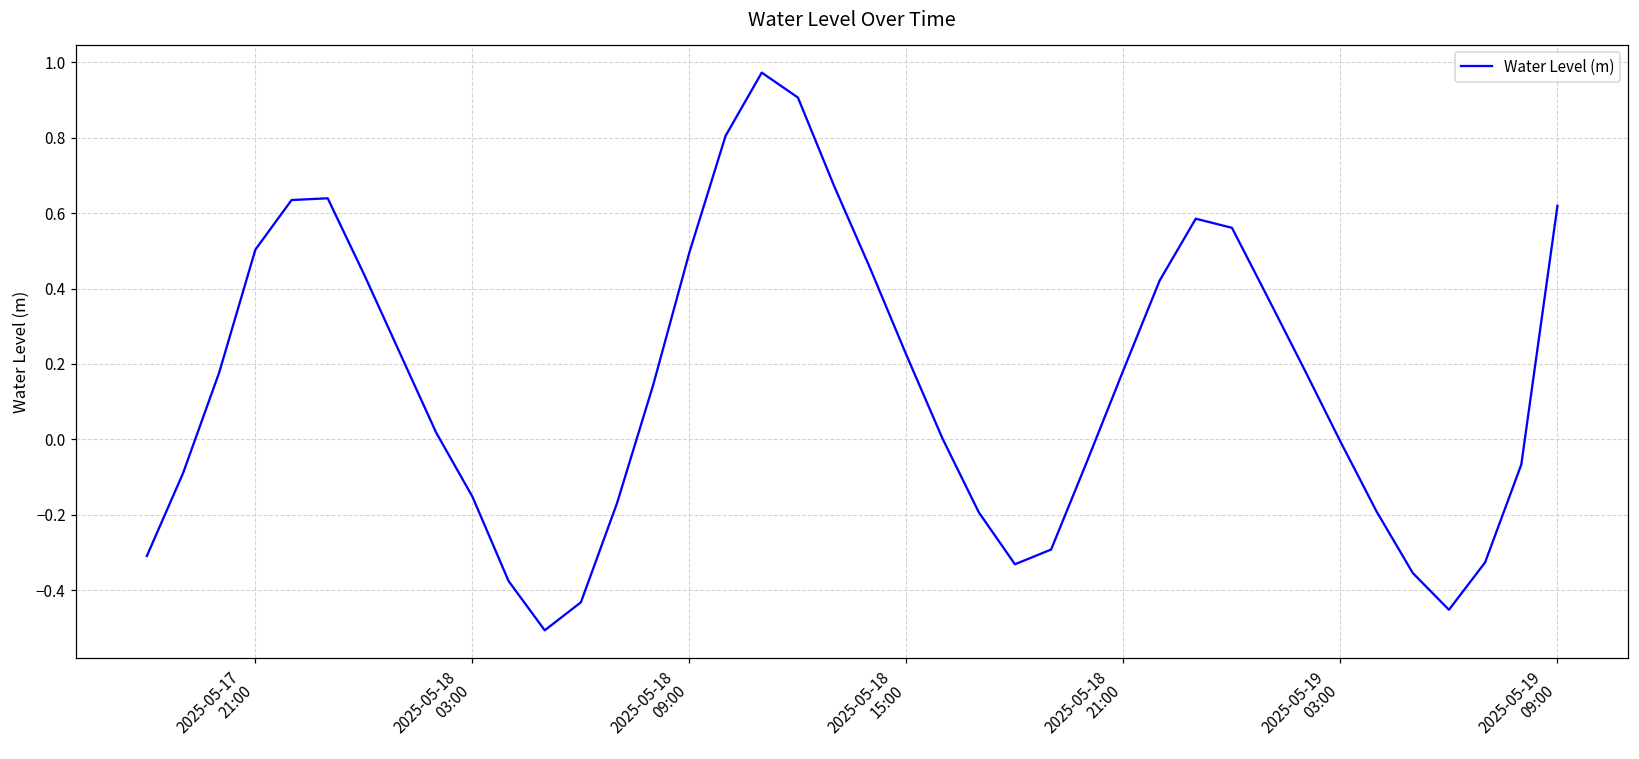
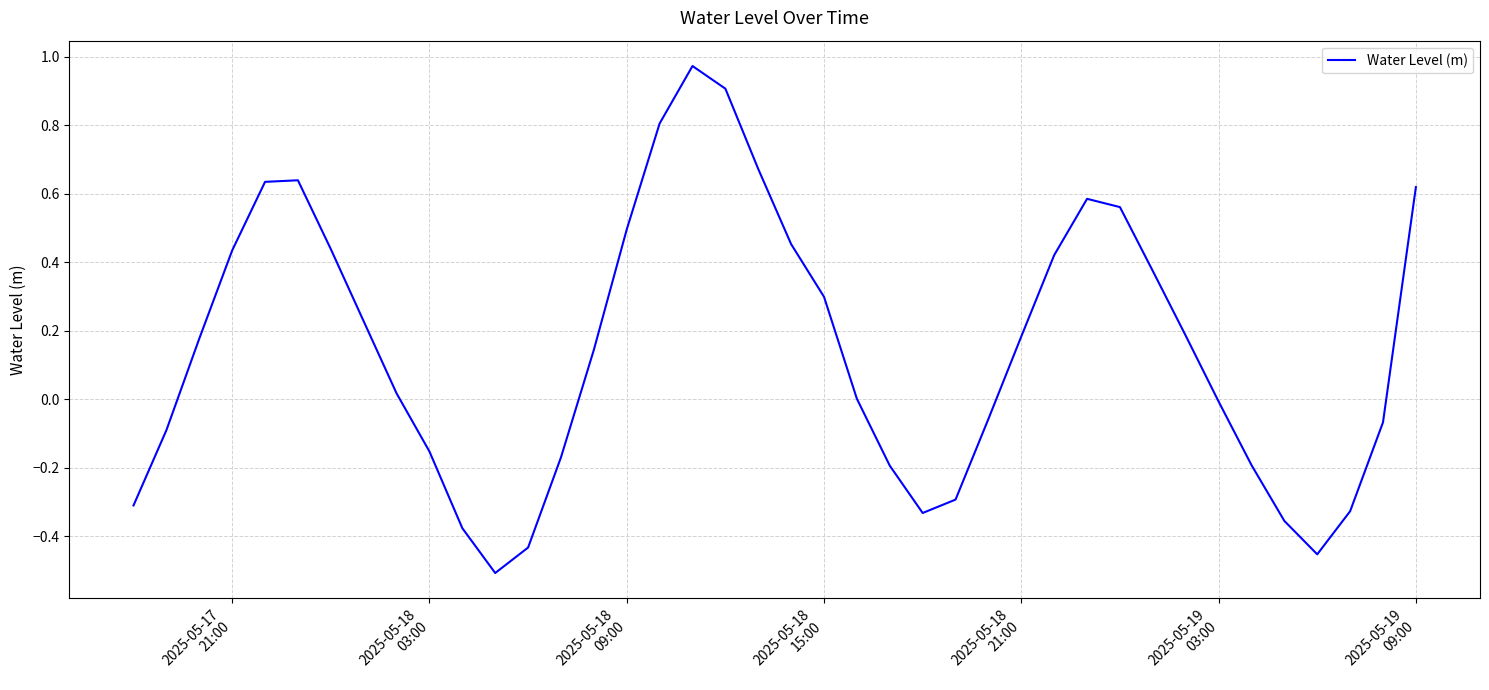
  {
-   "2025-05-17 21:00": 0.50,
+   "2025-05-17 21:00": 0.43,
    "2025-05-18 03:00": -0.15,
    "2025-05-18 09:00": 0.50,
-   "2025-05-18 15:00": 0.22,
+   "2025-05-18 15:00": 0.30,
    "2025-05-18 21:00": 0.18,
    "2025-05-19 03:00": -0.01,
    "2025-05-19 09:00": 0.62
  }
